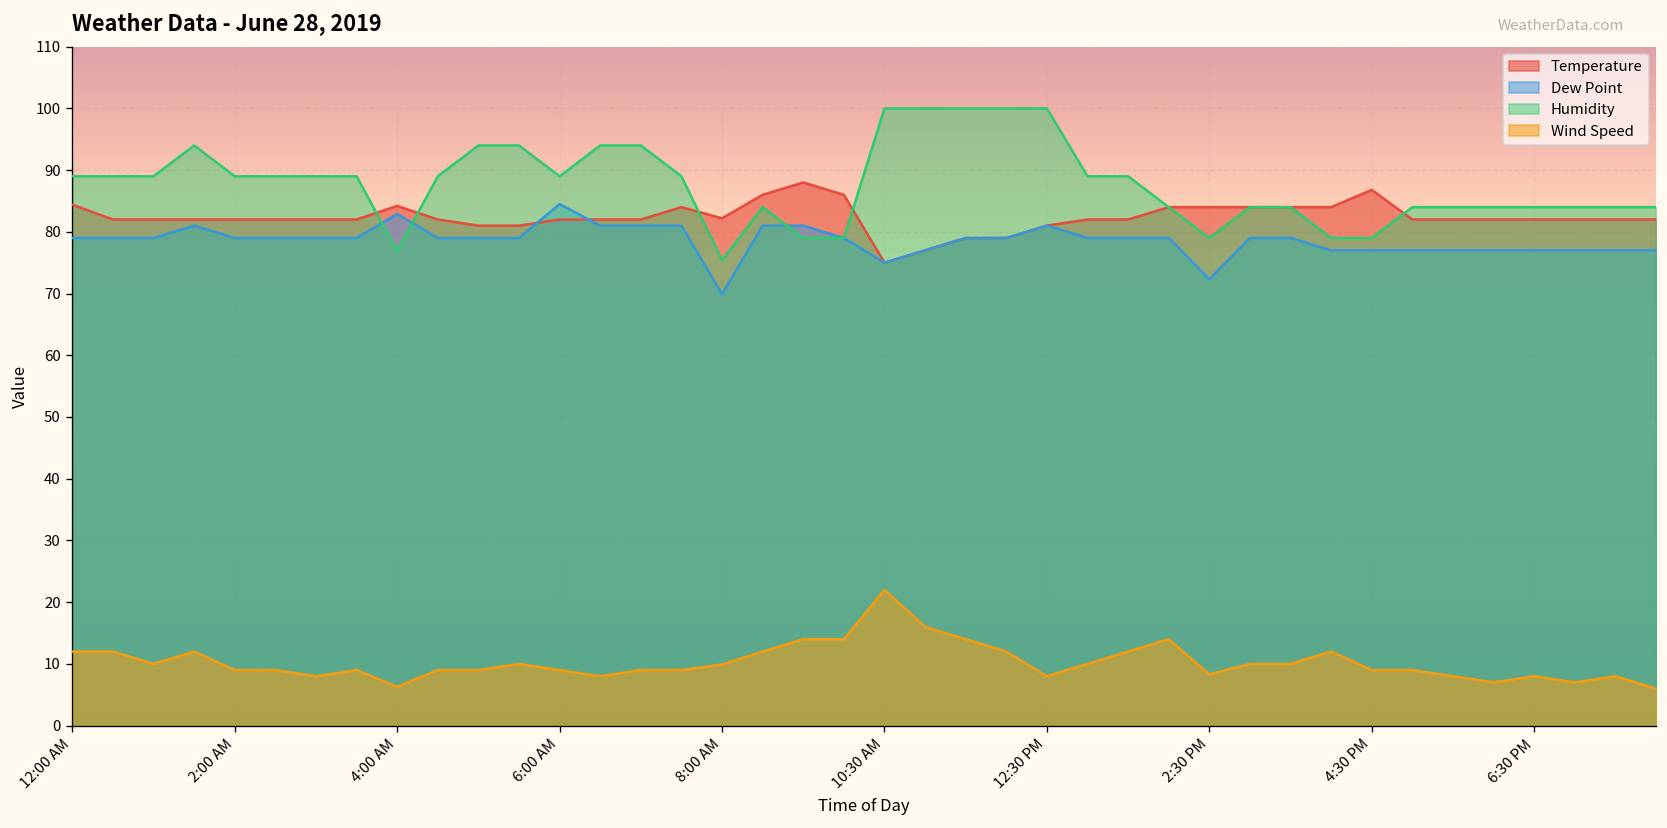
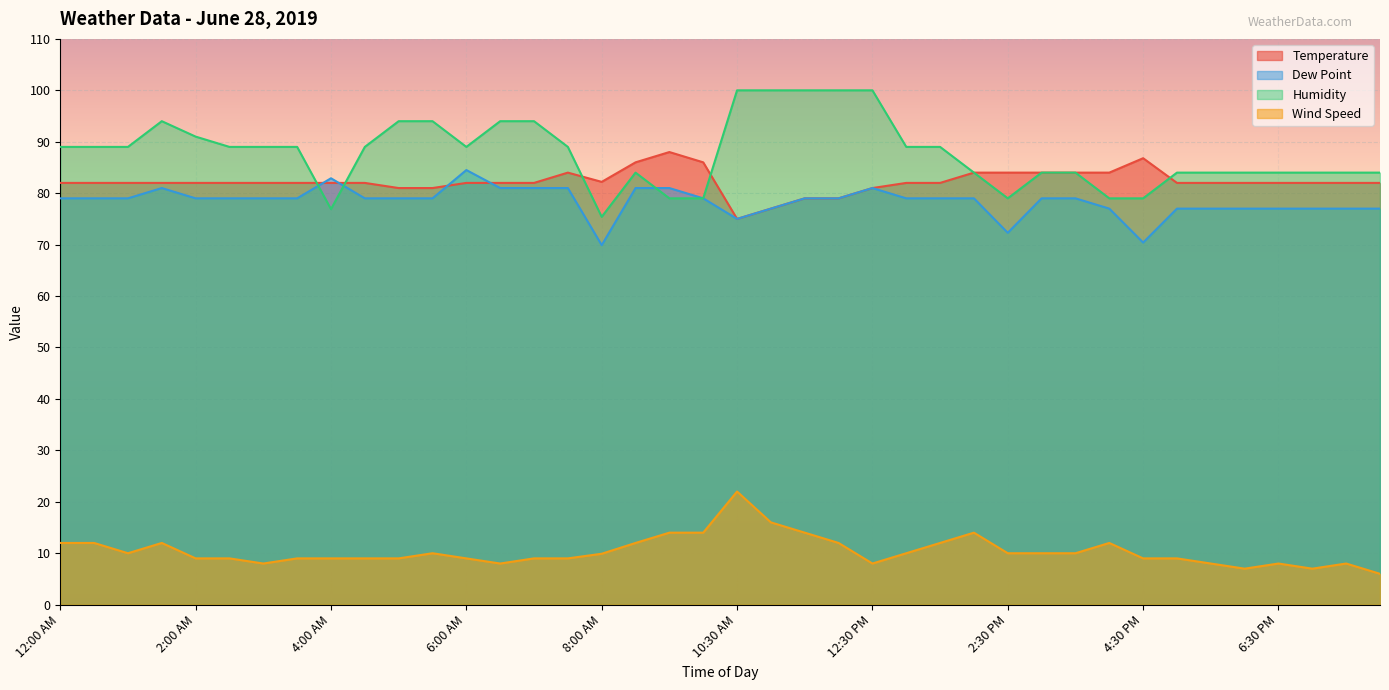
  {
    "Temperature": {
-     "12:00 AM": 84,
+     "12:00 AM": 82,
      "2:00 AM": 82,
-     "4:00 AM": 84,
+     "4:00 AM": 82,
      "6:00 AM": 82,
      "8:00 AM": 82,
      "2:30 PM": 84,
      "4:30 PM": 87,
      "6:30 PM": 82
    },
    "Dew Point": {
      "12:00 AM": 79,
      "2:00 AM": 79,
      "4:00 AM": 83,
      "6:00 AM": 85,
      "8:00 AM": 70,
      "2:30 PM": 72,
-     "4:30 PM": 77,
+     "4:30 PM": 70,
      "6:30 PM": 77
    },
    "Humidity": {
      "12:00 AM": 89,
-     "2:00 AM": 89,
+     "2:00 AM": 91,
      "4:00 AM": 77,
      "6:00 AM": 89,
      "8:00 AM": 75,
      "10:30 AM": 100,
      "12:30 PM": 100,
      "2:30 PM": 79,
      "4:30 PM": 79,
      "6:30 PM": 84
    },
    "Wind Speed": {
      "12:00 AM": 12,
      "2:00 AM": 9,
-     "4:00 AM": 6,
+     "4:00 AM": 9,
      "6:00 AM": 9,
      "8:00 AM": 10,
      "10:30 AM": 22,
      "12:30 PM": 8,
-     "2:30 PM": 8,
+     "2:30 PM": 10,
      "4:30 PM": 9,
      "6:30 PM": 8
    }
  }
